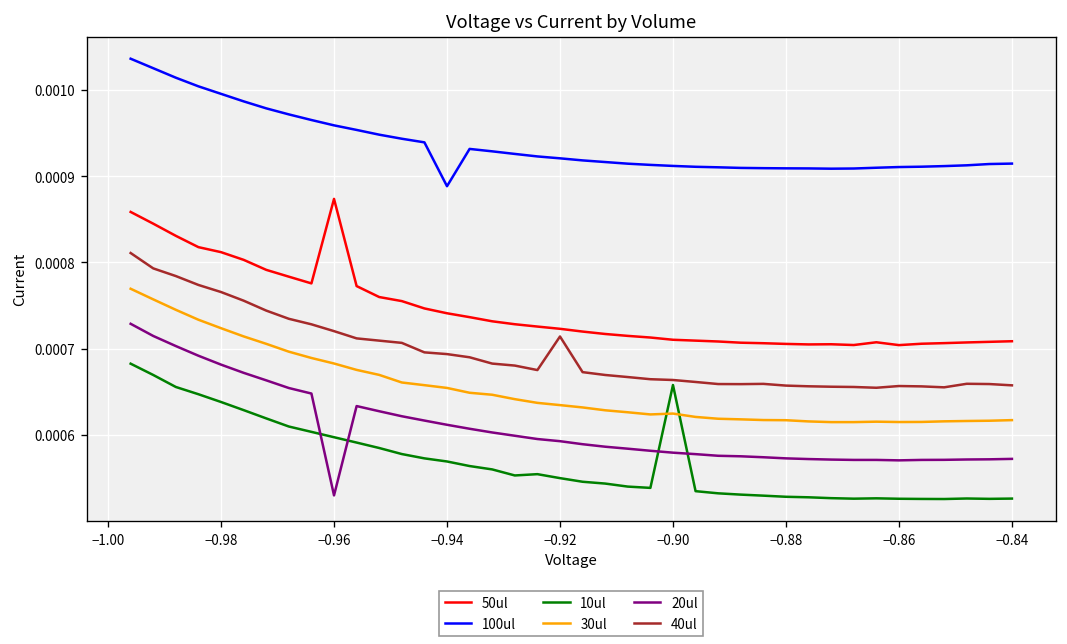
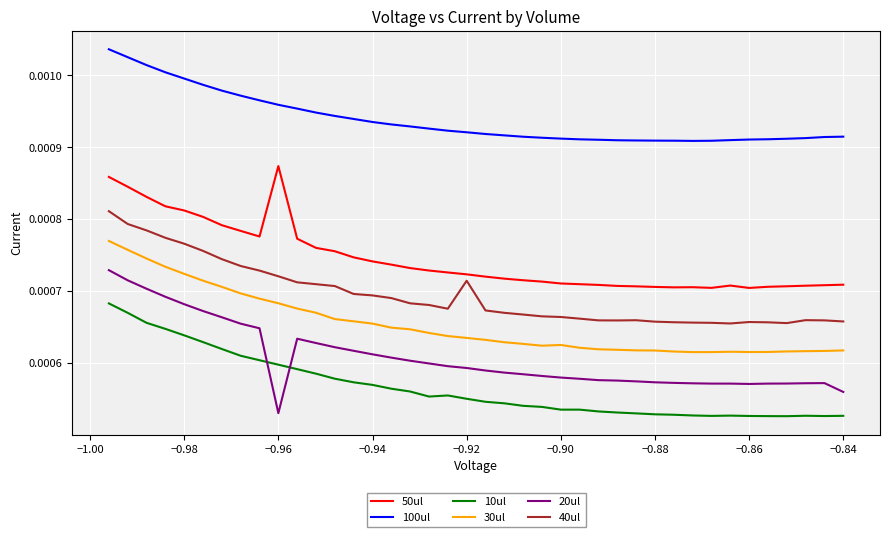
  {
    "50ul": {
      "−0.98": 0.00081,
      "−0.96": 0.00087,
      "−0.94": 0.00074,
      "−0.92": 0.00072,
      "−0.90": 0.00071,
      "−0.88": 0.00071,
      "−0.86": 0.00070,
      "−0.84": 0.00071
    },
    "100ul": {
      "−0.98": 0.00100,
      "−0.96": 0.00096,
-     "−0.94": 0.00089,
+     "−0.94": 0.00093,
      "−0.92": 0.00092,
      "−0.90": 0.00091,
      "−0.88": 0.00091,
      "−0.86": 0.00091,
      "−0.84": 0.00091
    },
    "10ul": {
      "−0.98": 0.00064,
      "−0.96": 0.00060,
      "−0.94": 0.00057,
      "−0.92": 0.00055,
-     "−0.90": 0.00066,
+     "−0.90": 0.00054,
      "−0.88": 0.00053,
      "−0.86": 0.00053,
      "−0.84": 0.00053
    },
    "30ul": {
      "−0.98": 0.00072,
      "−0.96": 0.00068,
      "−0.94": 0.00065,
      "−0.92": 0.00063,
      "−0.90": 0.00062,
      "−0.88": 0.00062,
      "−0.86": 0.00062,
      "−0.84": 0.00062
    },
    "20ul": {
      "−0.98": 0.00068,
      "−0.96": 0.00053,
      "−0.94": 0.00061,
      "−0.92": 0.00059,
      "−0.90": 0.00058,
      "−0.88": 0.00057,
      "−0.86": 0.00057,
-     "−0.84": 0.00057
+     "−0.84": 0.00056
    },
    "40ul": {
      "−0.98": 0.00077,
      "−0.96": 0.00072,
      "−0.94": 0.00069,
      "−0.92": 0.00071,
      "−0.90": 0.00066,
      "−0.88": 0.00066,
      "−0.86": 0.00066,
      "−0.84": 0.00066
    }
  }
